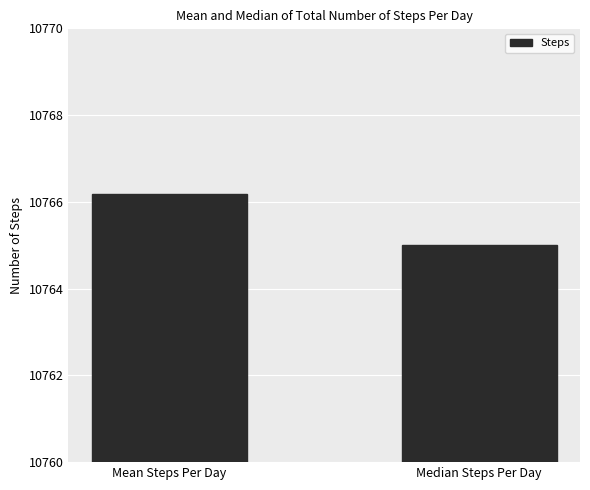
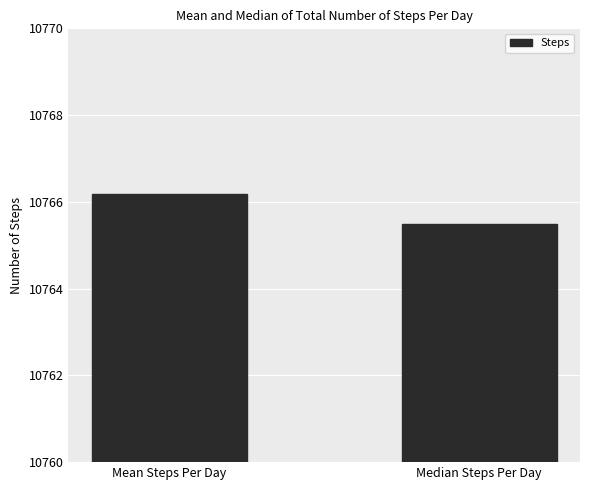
  {
    "Mean Steps Per Day": 10766.2,
-   "Median Steps Per Day": 10765.0
+   "Median Steps Per Day": 10765.5
  }
